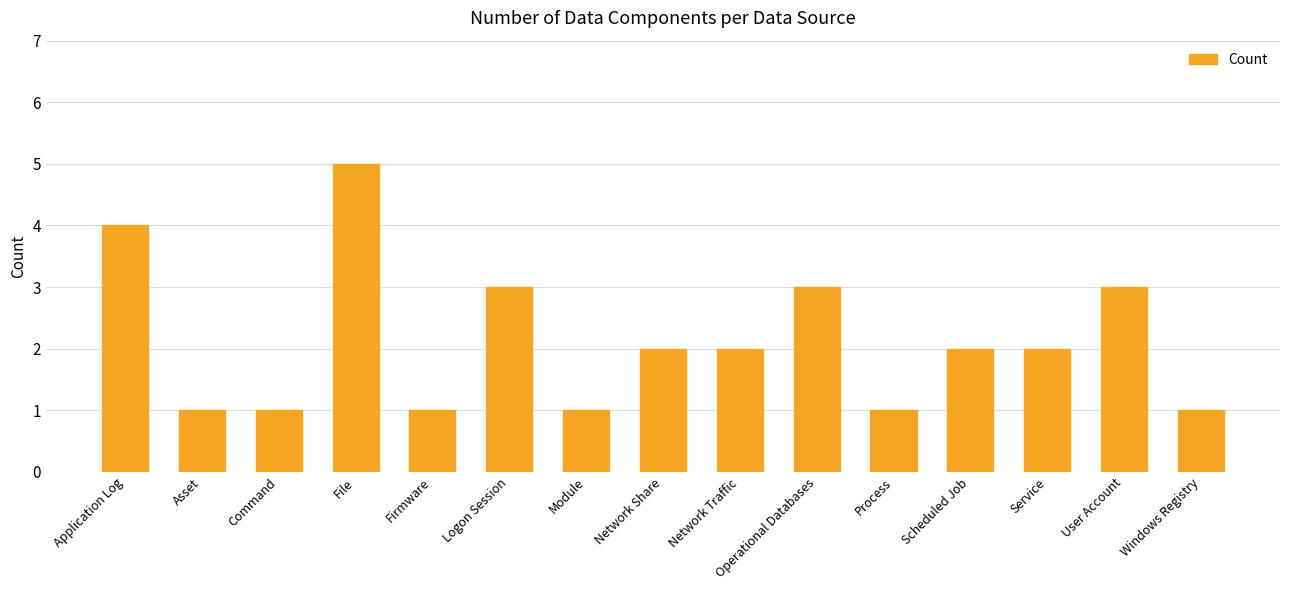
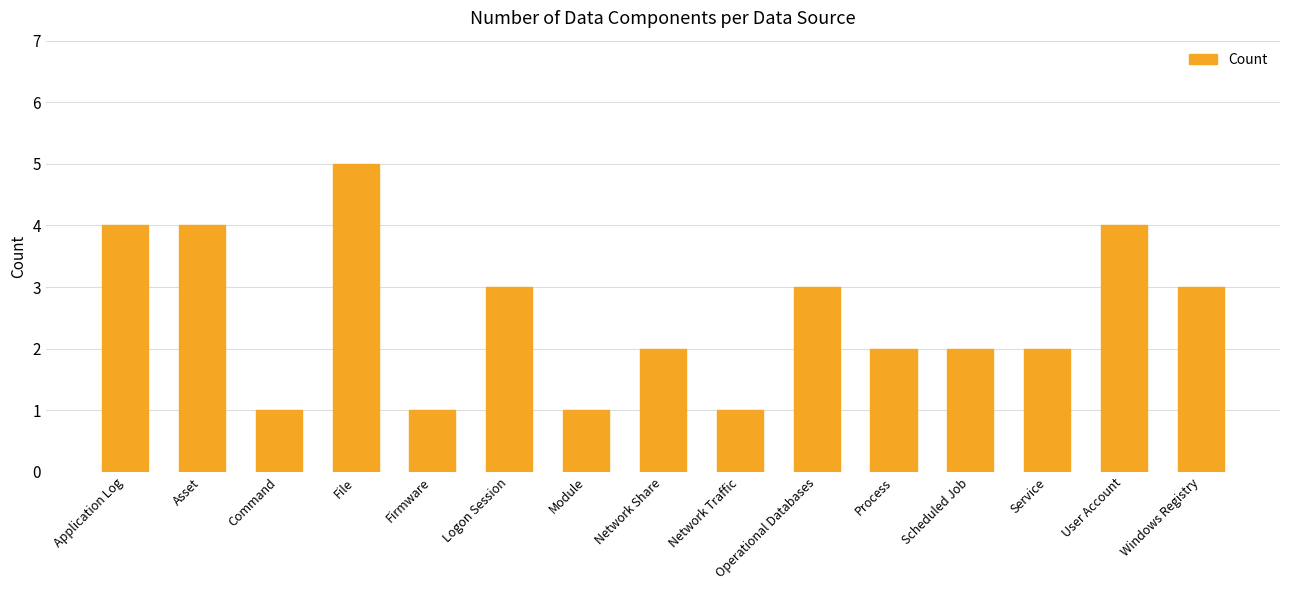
  {
    "Application Log": 4,
-   "Asset": 1,
+   "Asset": 4,
    "Command": 1,
    "File": 5,
    "Firmware": 1,
    "Logon Session": 3,
    "Module": 1,
    "Network Share": 2,
-   "Network Traffic": 2,
+   "Network Traffic": 1,
    "Operational Databases": 3,
-   "Process": 1,
+   "Process": 2,
    "Scheduled Job": 2,
    "Service": 2,
-   "User Account": 3,
-   "Windows Registry": 1
+   "User Account": 4,
+   "Windows Registry": 3
  }
